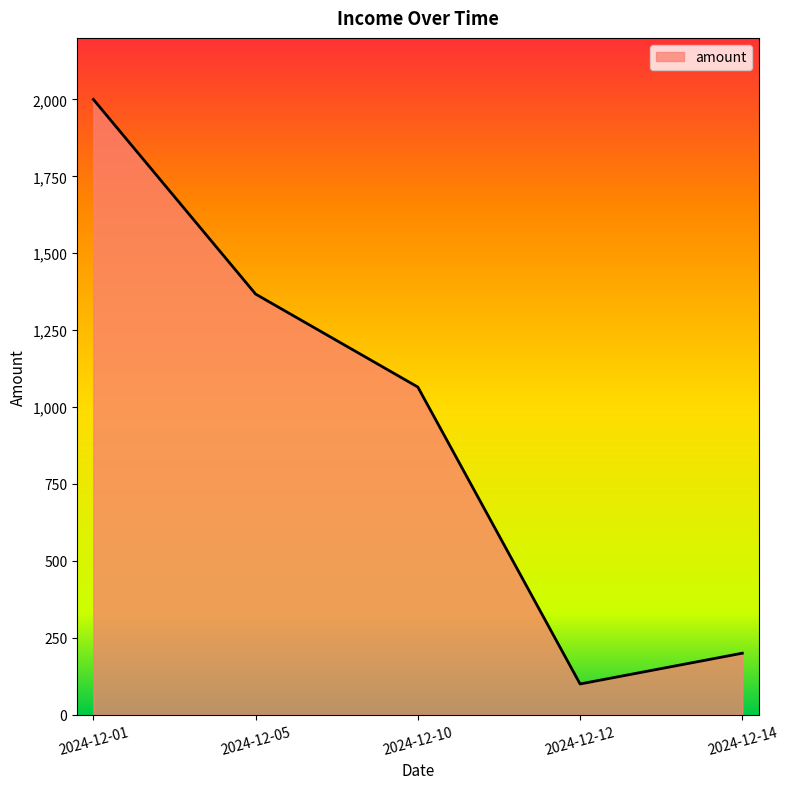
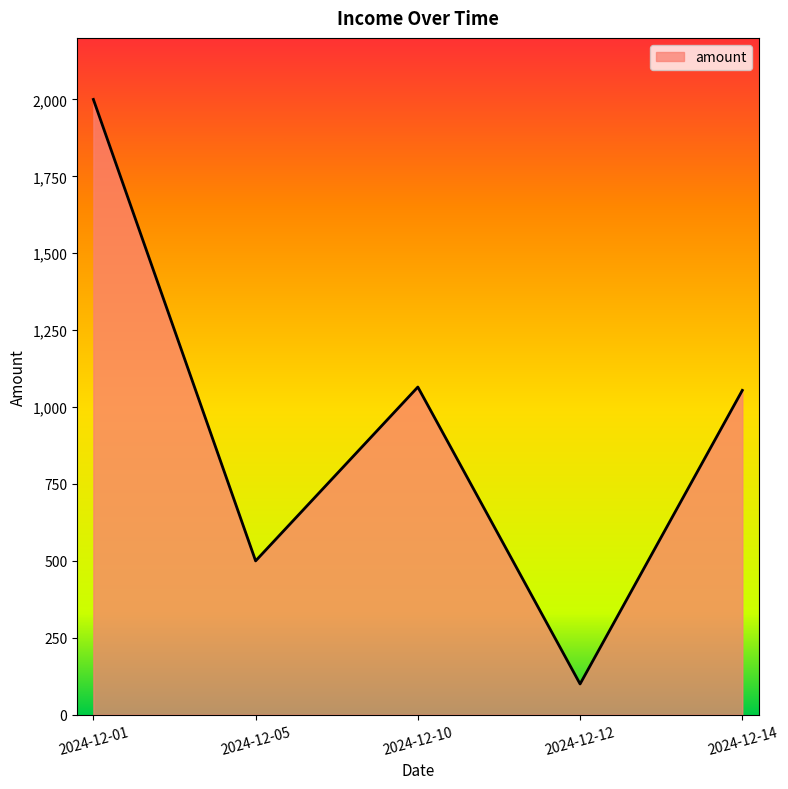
  {
    "2024-12-01": "2,000",
-   "2024-12-05": "1,370",
+   "2024-12-05": "500",
    "2024-12-10": "1,070",
    "2024-12-12": "100",
-   "2024-12-14": "200"
+   "2024-12-14": "1,050"
  }
